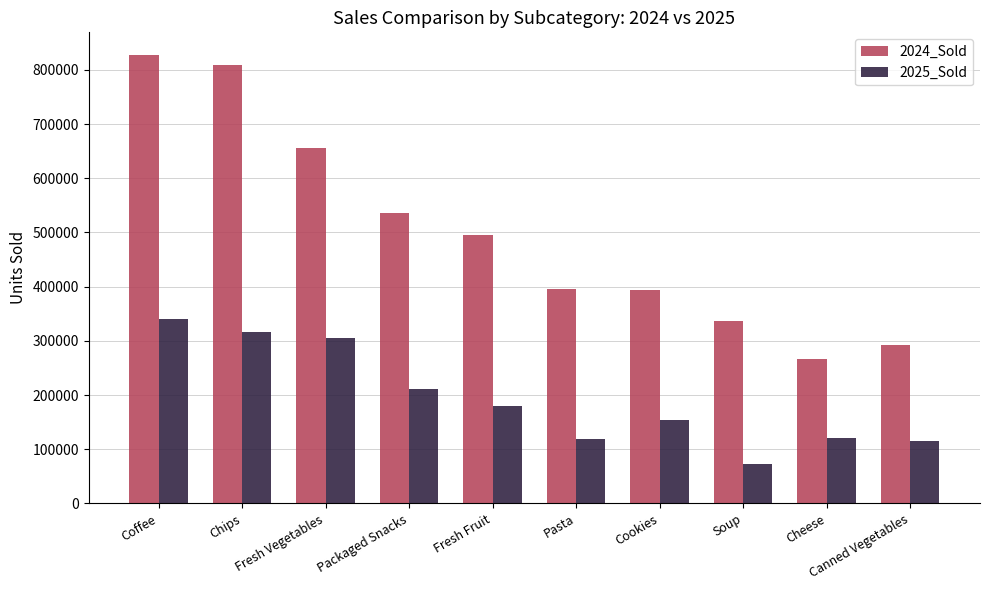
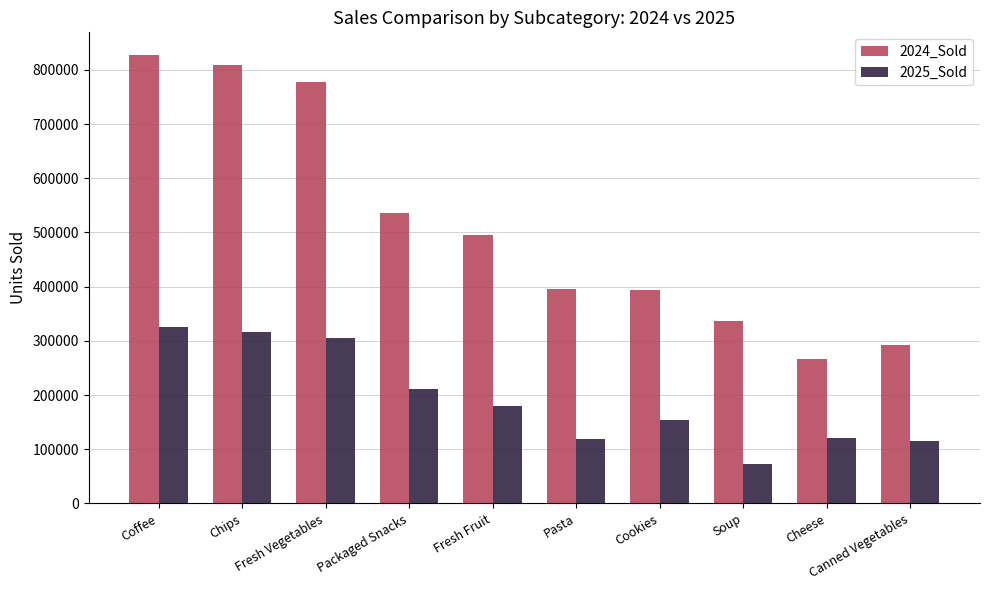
  {
    "2024_Sold": {
      "Coffee": 830000,
      "Chips": 810000,
-     "Fresh Vegetables": 660000,
+     "Fresh Vegetables": 780000,
      "Packaged Snacks": 540000,
      "Fresh Fruit": 500000,
      "Pasta": 400000,
      "Cookies": 390000,
      "Soup": 340000,
      "Cheese": 270000,
      "Canned Vegetables": 290000
    },
    "2025_Sold": {
-     "Coffee": 340000,
+     "Coffee": 330000,
      "Chips": 320000,
      "Fresh Vegetables": 300000,
      "Packaged Snacks": 210000,
      "Fresh Fruit": 180000,
      "Pasta": 120000,
      "Cookies": 150000,
      "Soup": 70000,
      "Cheese": 120000,
      "Canned Vegetables": 110000
    }
  }
